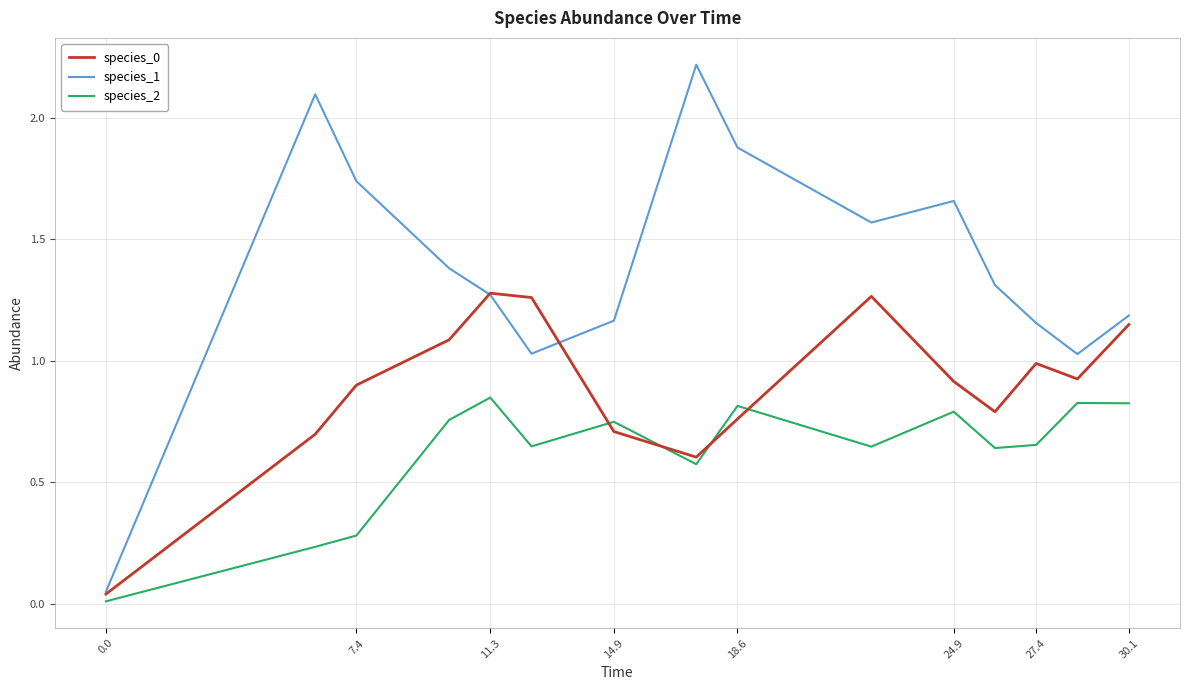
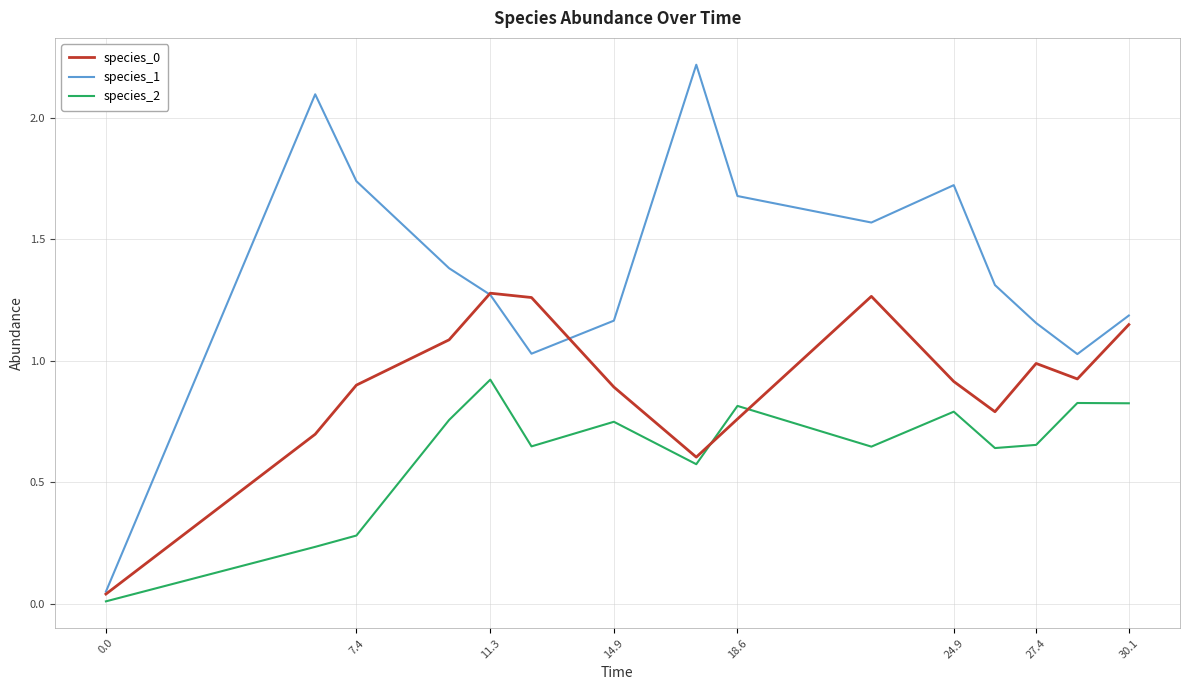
  {
    "species_0": {
      "7.4": 0.90,
-     "14.9": 0.71,
+     "14.9": 0.89,
      "18.6": 0.76,
      "24.9": 0.91,
      "27.4": 0.99,
      "30.1": 1.15
    },
    "species_1": {
      "7.4": 1.74,
      "14.9": 1.16,
-     "18.6": 1.88,
-     "24.9": 1.66,
+     "18.6": 1.68,
+     "24.9": 1.72,
      "27.4": 1.15,
      "30.1": 1.19
    },
    "species_2": {
      "0.0": 0.01,
      "7.4": 0.28,
-     "11.3": 0.85,
+     "11.3": 0.92,
      "14.9": 0.75,
      "18.6": 0.81,
      "24.9": 0.79,
      "27.4": 0.65,
      "30.1": 0.82
    }
  }
